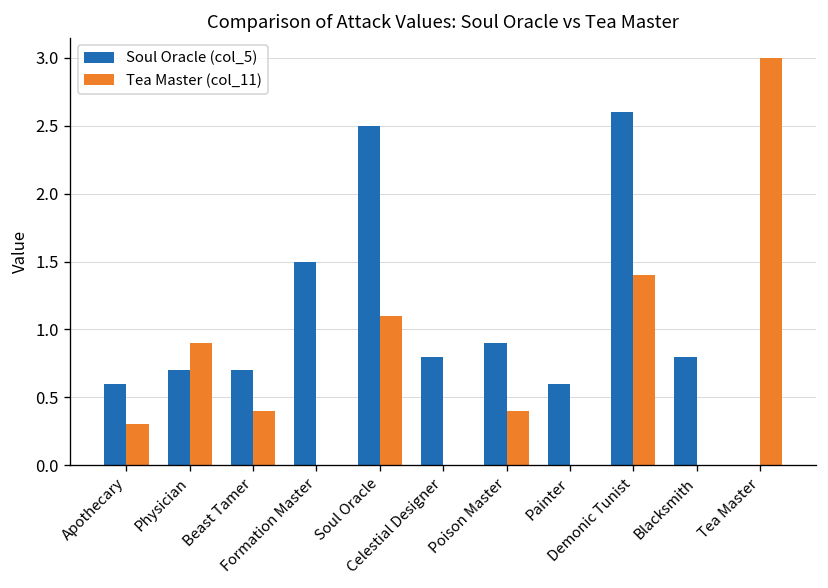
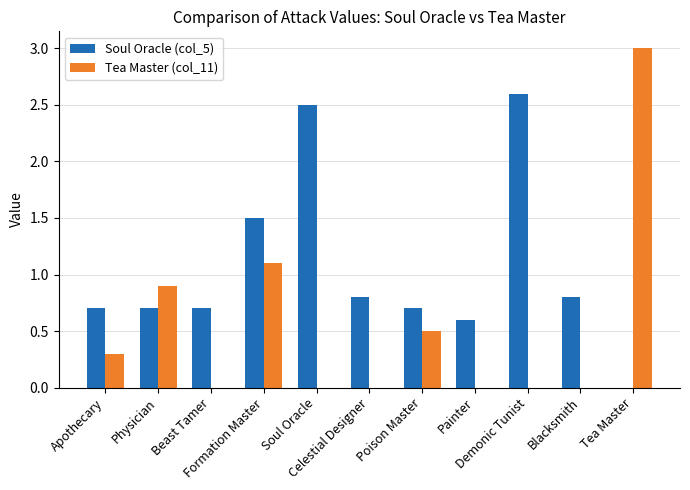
  {
    "Soul Oracle (col_5)": {
-     "Apothecary": 0.6,
+     "Apothecary": 0.7,
      "Physician": 0.7,
      "Beast Tamer": 0.7,
      "Formation Master": 1.5,
      "Soul Oracle": 2.5,
      "Celestial Designer": 0.8,
-     "Poison Master": 0.9,
+     "Poison Master": 0.7,
      "Painter": 0.6,
      "Demonic Tunist": 2.6,
      "Blacksmith": 0.8,
      "Tea Master": 0.0
    },
    "Tea Master (col_11)": {
      "Apothecary": 0.3,
      "Physician": 0.9,
-     "Beast Tamer": 0.4,
-     "Formation Master": 0.0,
-     "Soul Oracle": 1.1,
+     "Beast Tamer": 0.0,
+     "Formation Master": 1.1,
+     "Soul Oracle": 0.0,
      "Celestial Designer": 0.0,
-     "Poison Master": 0.4,
+     "Poison Master": 0.5,
      "Painter": 0.0,
-     "Demonic Tunist": 1.4,
+     "Demonic Tunist": 0.0,
      "Blacksmith": 0.0,
      "Tea Master": 3.0
    }
  }
